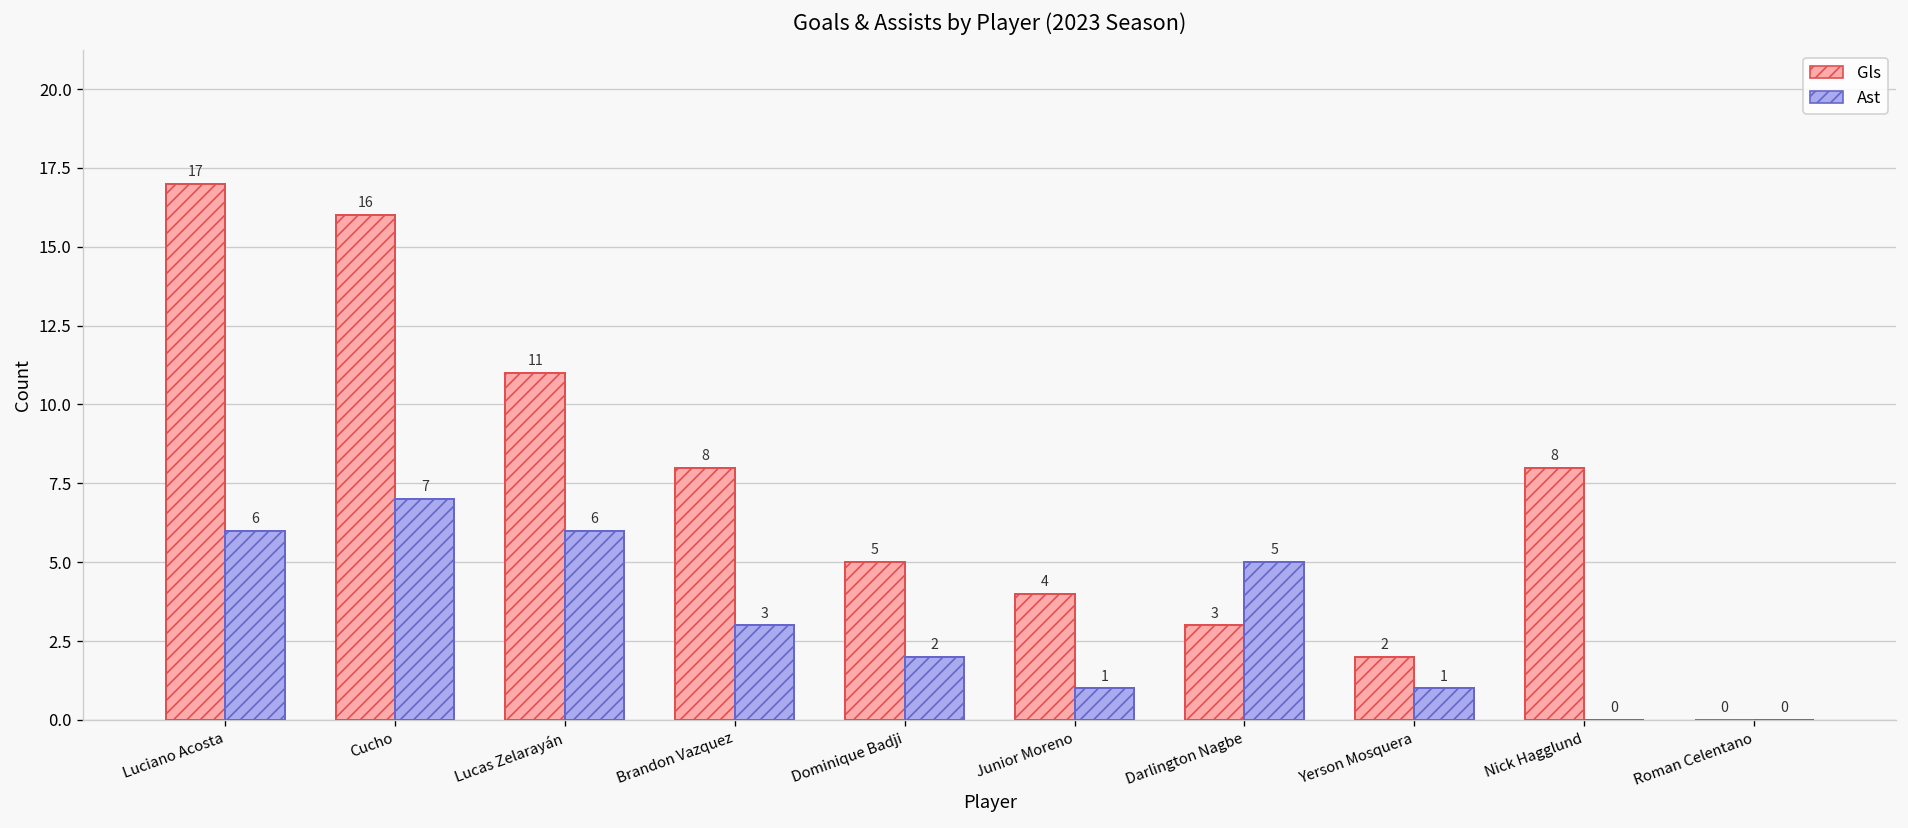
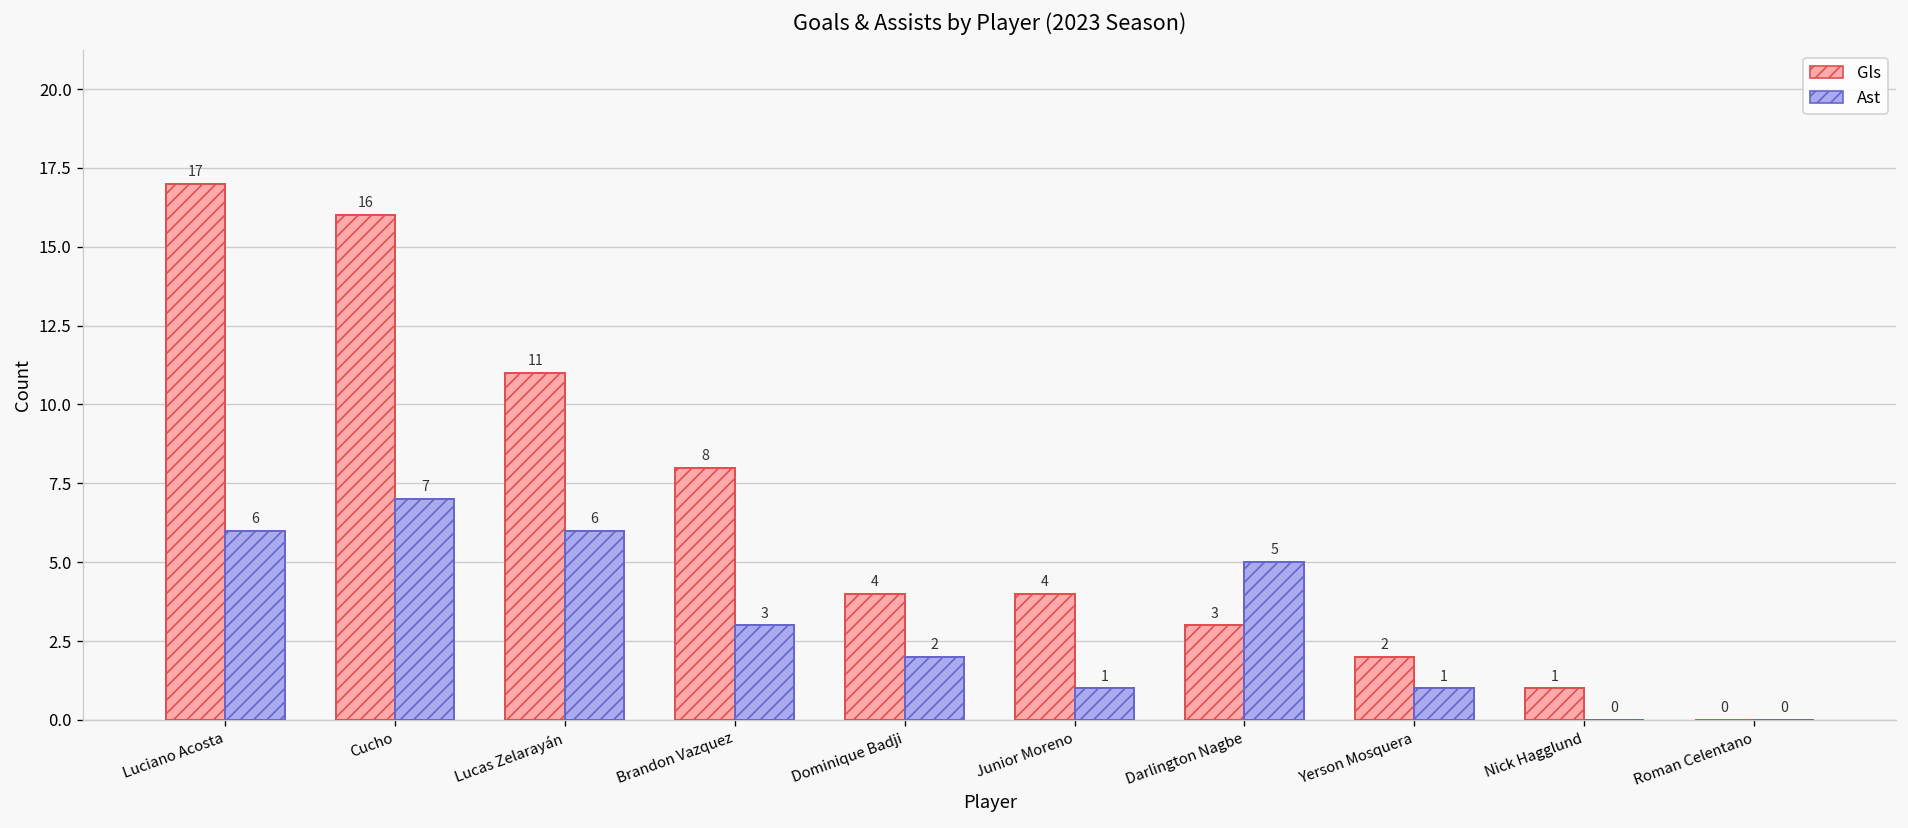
  {
    "Gls": {
      "Luciano Acosta": 17,
      "Cucho": 16,
      "Lucas Zelarayán": 11,
      "Brandon Vazquez": 8,
-     "Dominique Badji": 5,
+     "Dominique Badji": 4,
      "Junior Moreno": 4,
      "Darlington Nagbe": 3,
      "Yerson Mosquera": 2,
-     "Nick Hagglund": 8,
+     "Nick Hagglund": 1,
      "Roman Celentano": 0
    },
    "Ast": {
      "Luciano Acosta": 6,
      "Cucho": 7,
      "Lucas Zelarayán": 6,
      "Brandon Vazquez": 3,
      "Dominique Badji": 2,
      "Junior Moreno": 1,
      "Darlington Nagbe": 5,
      "Yerson Mosquera": 1,
      "Nick Hagglund": 0,
      "Roman Celentano": 0
    }
  }
